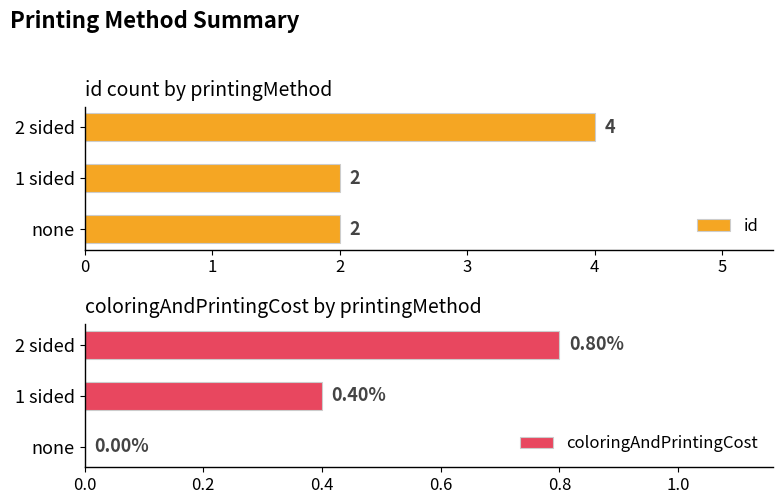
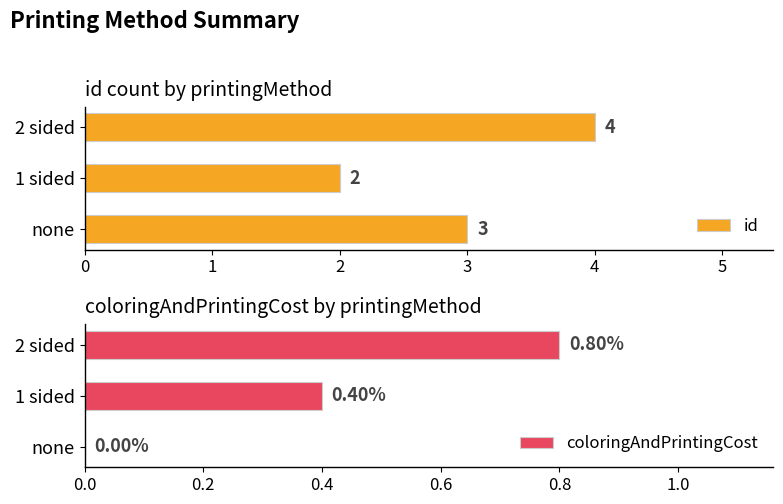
  {
    "id count by printingMethod": {
      "2 sided": "4",
      "1 sided": "2",
-     "none": "2"
+     "none": "3"
    },
    "coloringAndPrintingCost by printingMethod": {
      "2 sided": "0.80%",
      "1 sided": "0.40%",
      "none": "0.00%"
    }
  }
